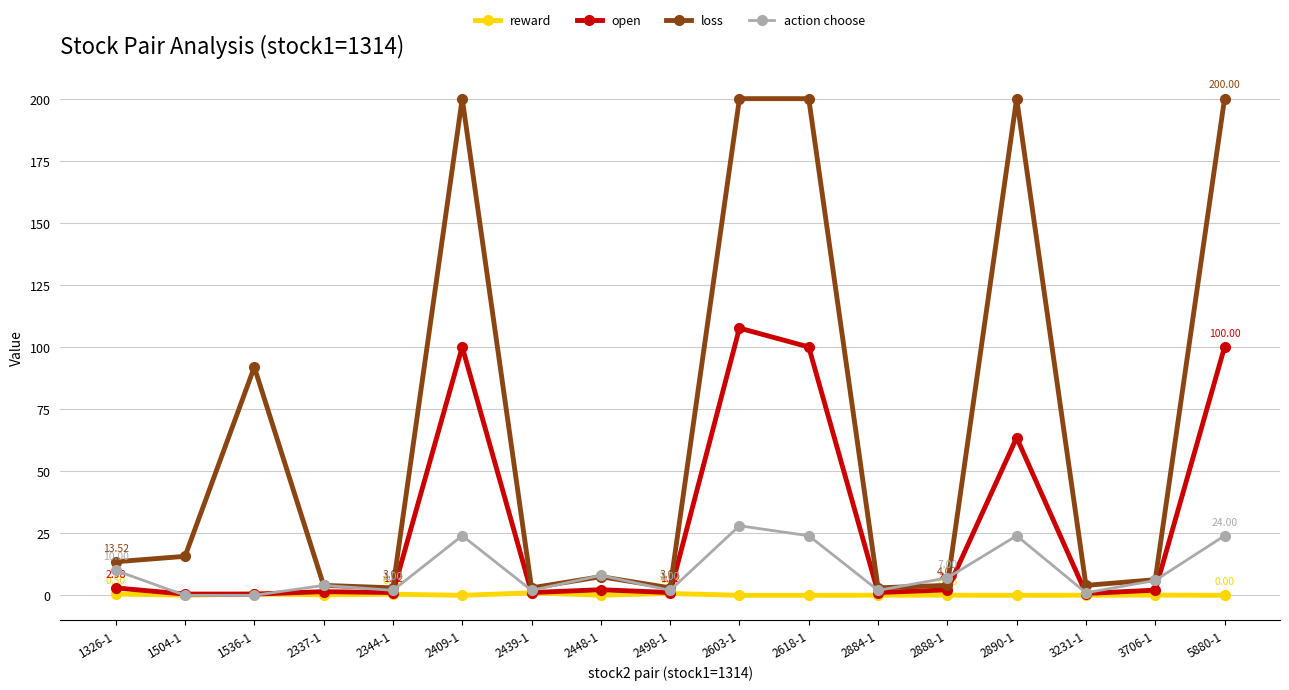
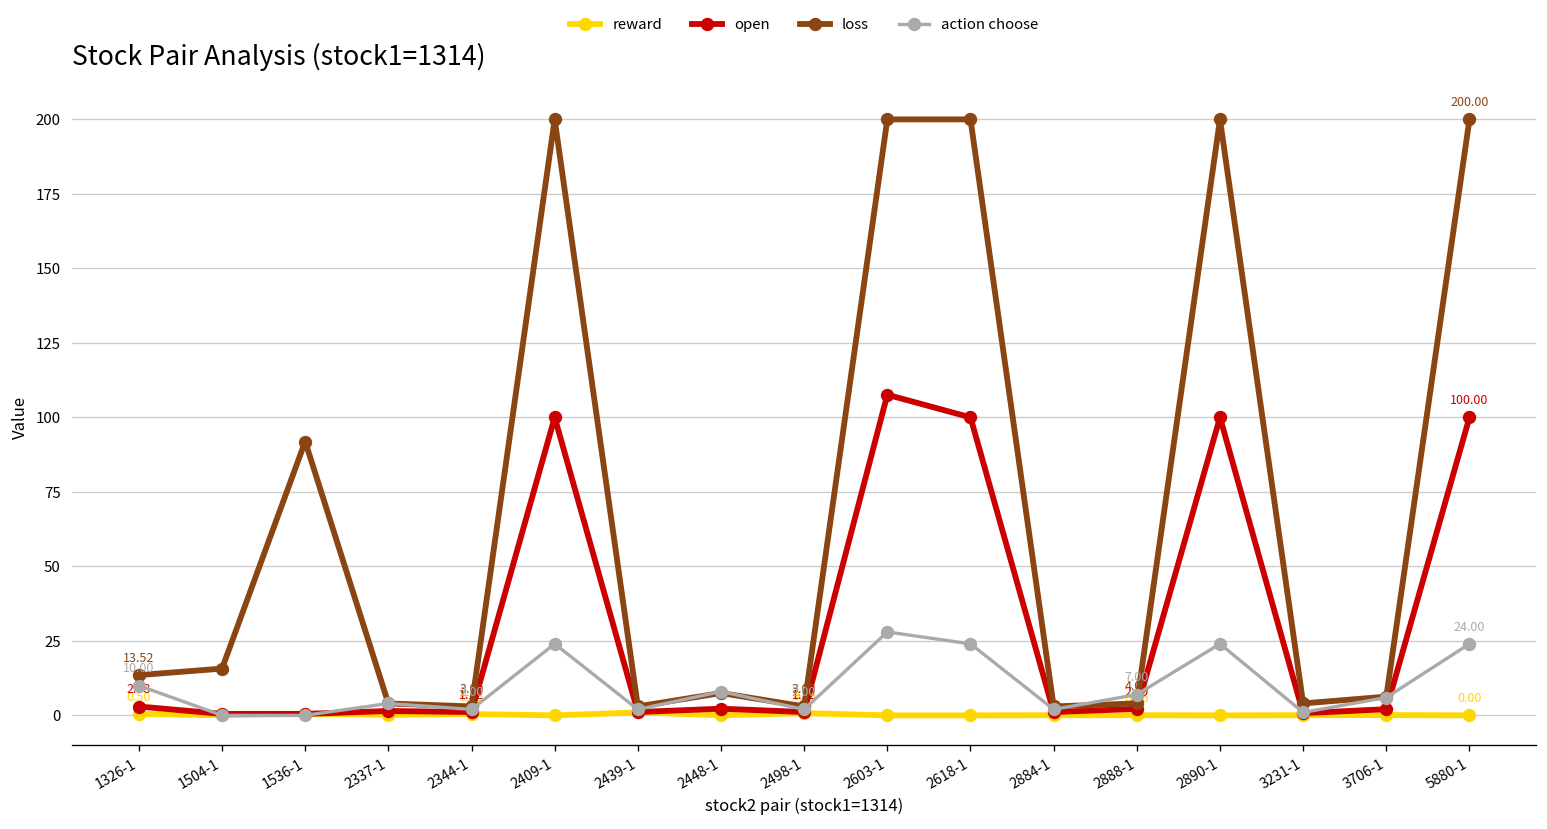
  {
    "reward": {
      "5880-1": 0.00
    },
    "open": {
      "2337-1": 1,
      "2409-1": 100,
      "2448-1": 2,
      "2603-1": 108,
      "2618-1": 100,
-     "2890-1": 64,
+     "2890-1": 100,
      "3706-1": 2
    },
    "loss": {
      "1326-1": 13.52,
      "5880-1": 200.00
    },
    "action choose": {
      "5880-1": 24.00
    }
  }
